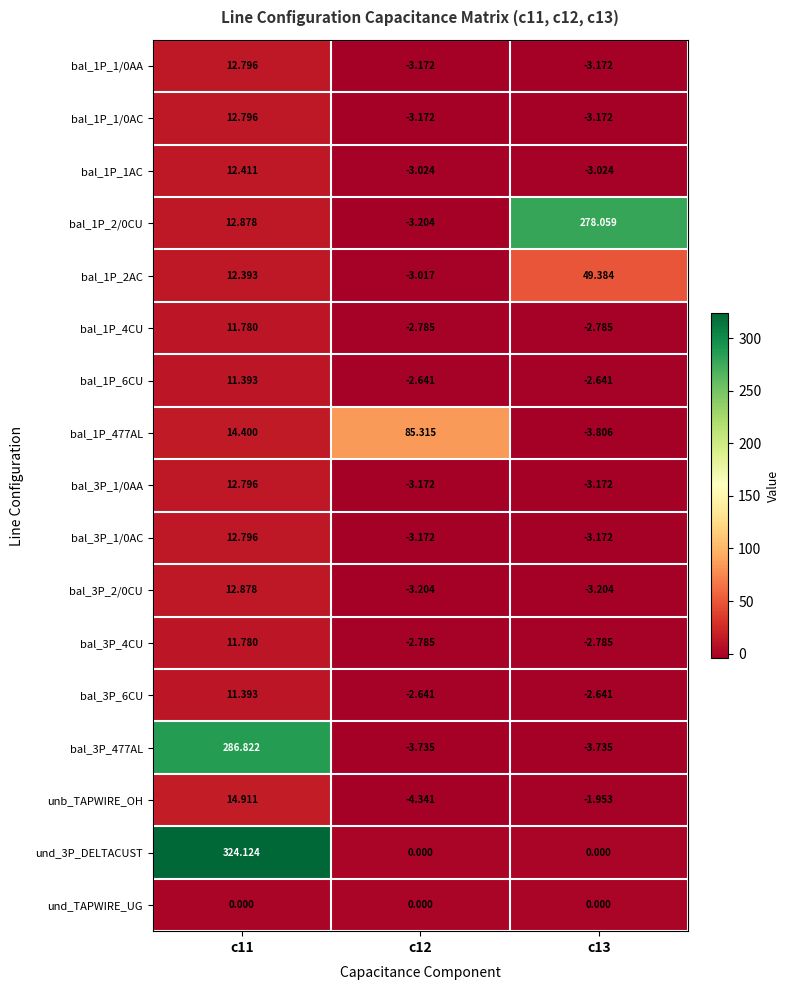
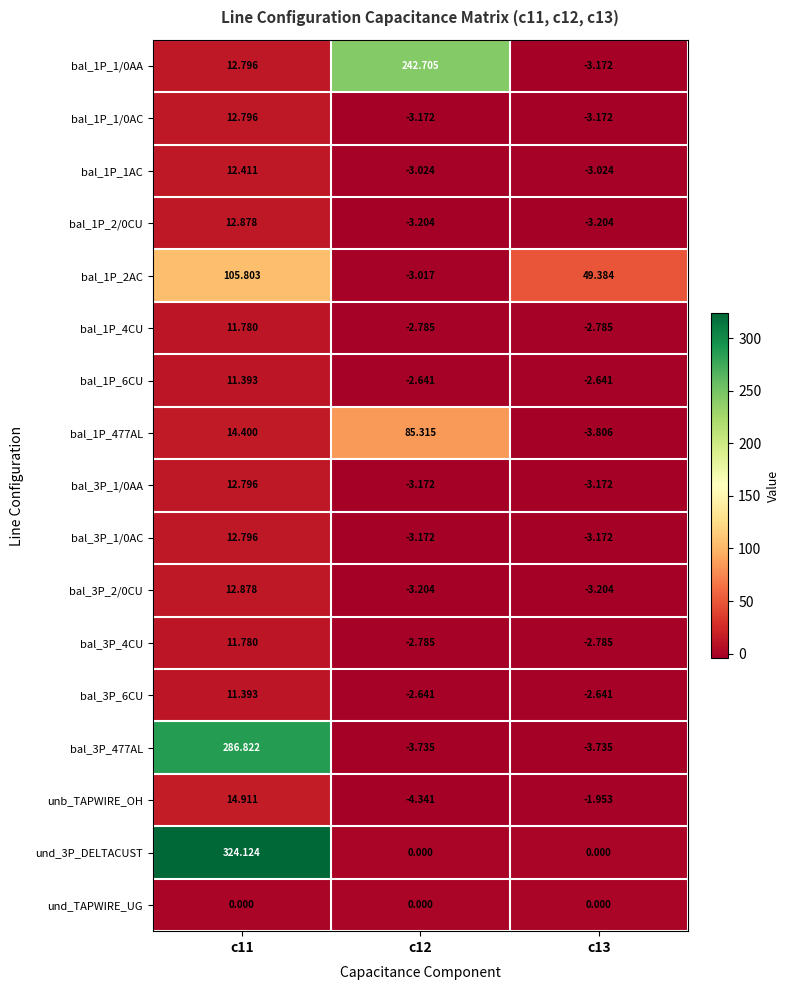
  {
    "bal_1P_1/0AA": {
      "c11": 12.796,
-     "c12": -3.172,
+     "c12": 242.705,
      "c13": -3.172
    },
    "bal_1P_1/0AC": {
      "c11": 12.796,
      "c12": -3.172,
      "c13": -3.172
    },
    "bal_1P_1AC": {
      "c11": 12.411,
      "c12": -3.024,
      "c13": -3.024
    },
    "bal_1P_2/0CU": {
      "c11": 12.878,
      "c12": -3.204,
-     "c13": 278.059
+     "c13": -3.204
    },
    "bal_1P_2AC": {
-     "c11": 12.393,
+     "c11": 105.803,
      "c12": -3.017,
      "c13": 49.384
    },
    "bal_1P_4CU": {
      "c11": 11.780,
      "c12": -2.785,
      "c13": -2.785
    },
    "bal_1P_6CU": {
      "c11": 11.393,
      "c12": -2.641,
      "c13": -2.641
    },
    "bal_1P_477AL": {
      "c11": 14.400,
      "c12": 85.315,
      "c13": -3.806
    },
    "bal_3P_1/0AA": {
      "c11": 12.796,
      "c12": -3.172,
      "c13": -3.172
    },
    "bal_3P_1/0AC": {
      "c11": 12.796,
      "c12": -3.172,
      "c13": -3.172
    },
    "bal_3P_2/0CU": {
      "c11": 12.878,
      "c12": -3.204,
      "c13": -3.204
    },
    "bal_3P_4CU": {
      "c11": 11.780,
      "c12": -2.785,
      "c13": -2.785
    },
    "bal_3P_6CU": {
      "c11": 11.393,
      "c12": -2.641,
      "c13": -2.641
    },
    "bal_3P_477AL": {
      "c11": 286.822,
      "c12": -3.735,
      "c13": -3.735
    },
    "unb_TAPWIRE_OH": {
      "c11": 14.911,
      "c12": -4.341,
      "c13": -1.953
    },
    "und_3P_DELTACUST": {
      "c11": 324.124,
      "c12": 0.000,
      "c13": 0.000
    },
    "und_TAPWIRE_UG": {
      "c11": 0.000,
      "c12": 0.000,
      "c13": 0.000
    }
  }
